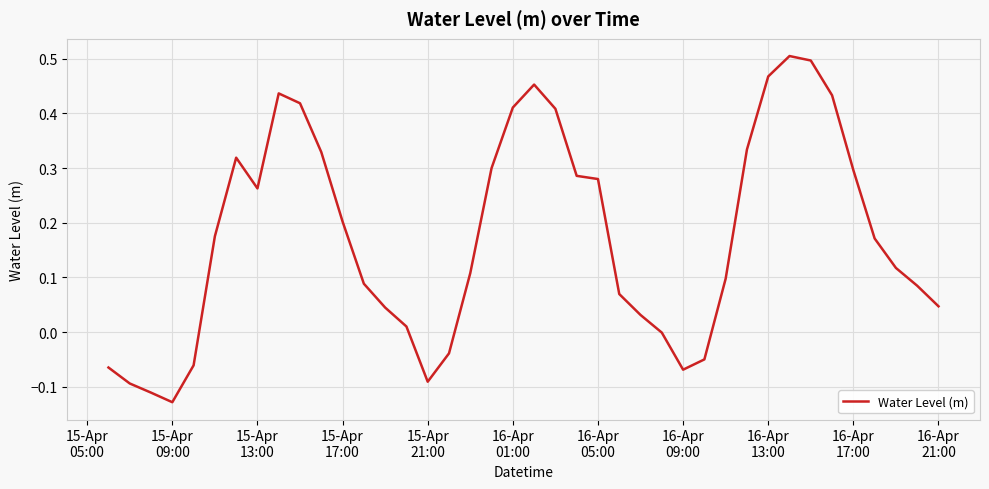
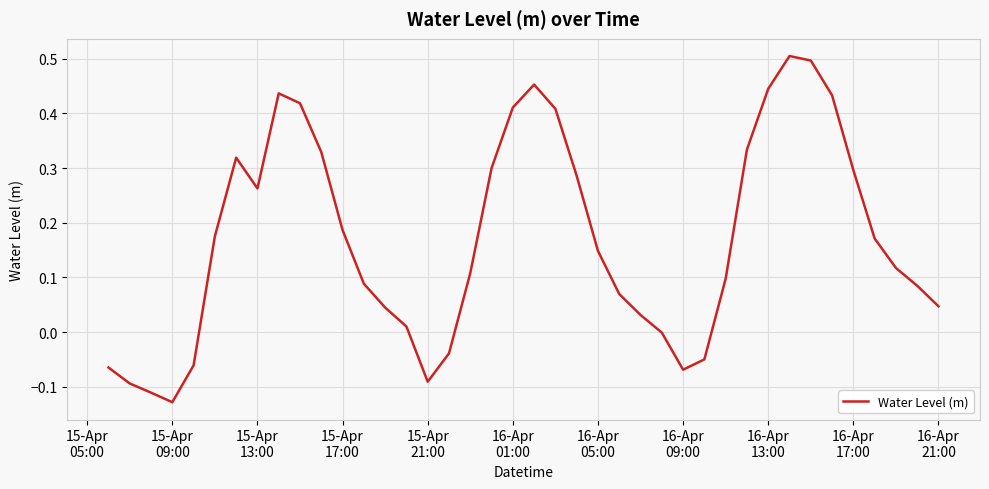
  {
    "15-Apr 09:00": -0.13,
    "15-Apr 13:00": 0.26,
-   "15-Apr 17:00": 0.20,
+   "15-Apr 17:00": 0.19,
    "15-Apr 21:00": -0.09,
    "16-Apr 01:00": 0.41,
-   "16-Apr 05:00": 0.28,
+   "16-Apr 05:00": 0.15,
    "16-Apr 09:00": -0.07,
-   "16-Apr 13:00": 0.47,
+   "16-Apr 13:00": 0.45,
    "16-Apr 17:00": 0.30,
    "16-Apr 21:00": 0.05
  }
